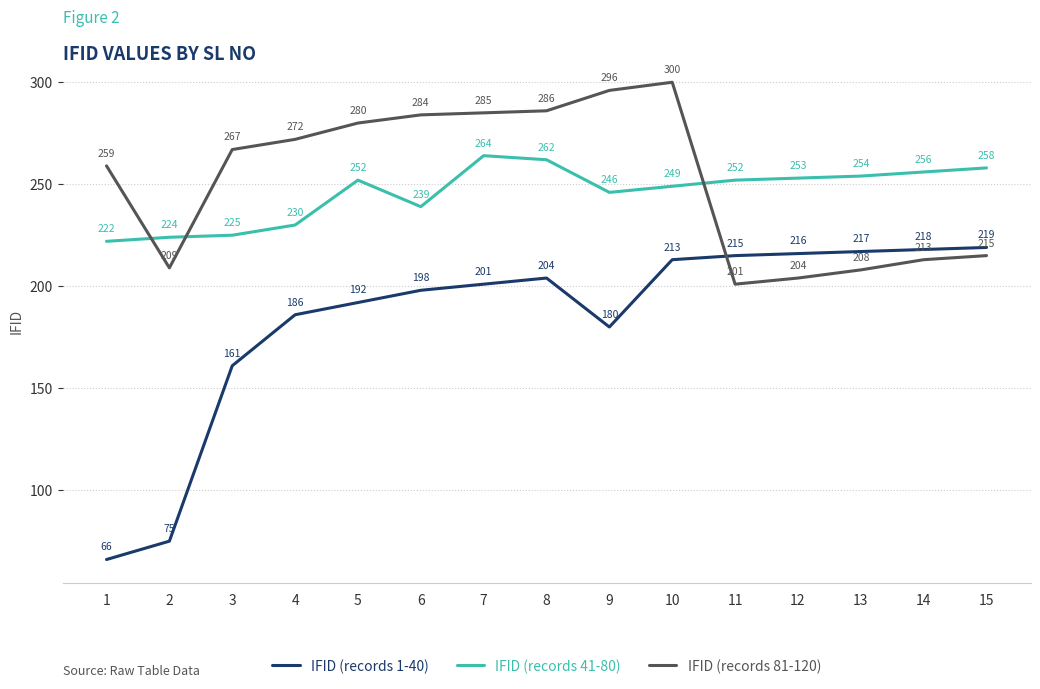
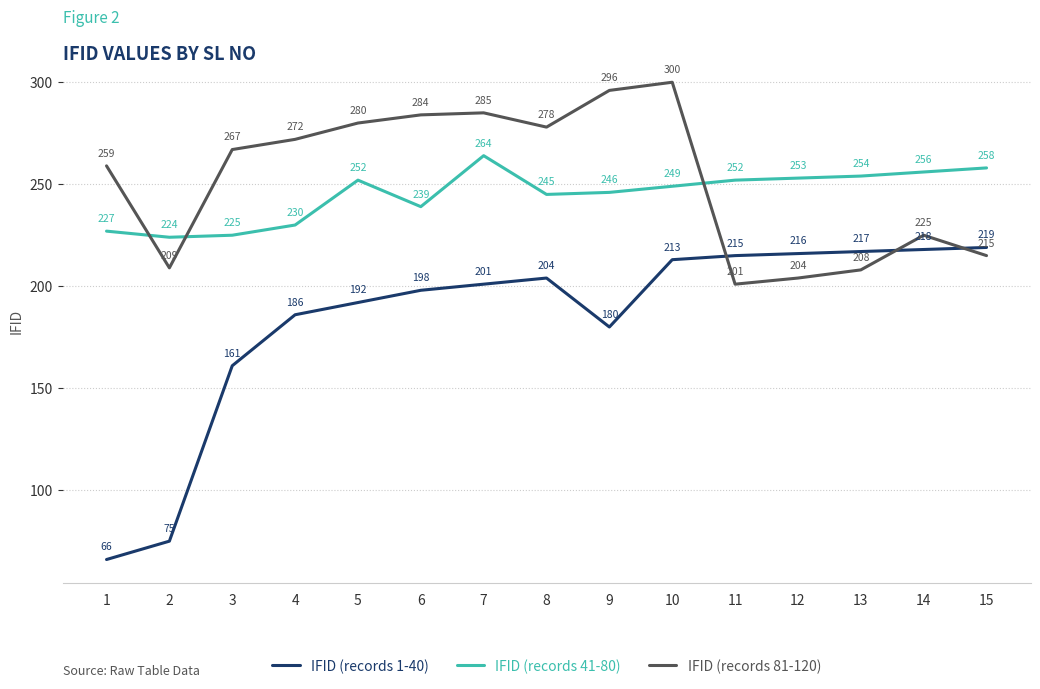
  {
    "IFID (records 1-40)": {
      "1": 66,
      "2": 75,
      "3": 161,
      "4": 186,
      "5": 192,
      "6": 198,
      "7": 201,
      "8": 204,
      "9": 180,
      "10": 213,
      "11": 215,
      "12": 216,
      "13": 217,
      "14": 218
    },
    "IFID (records 41-80)": {
-     "1": 222,
+     "1": 227,
      "2": 224,
      "3": 225,
      "4": 230,
      "5": 252,
      "6": 239,
      "7": 264,
-     "8": 262,
+     "8": 245,
      "9": 246,
      "10": 249,
      "11": 252,
      "12": 253,
      "13": 254,
      "14": 256,
      "15": 258
    },
    "IFID (records 81-120)": {
      "1": 259,
      "2": 209,
      "3": 267,
      "4": 272,
      "5": 280,
      "6": 284,
      "7": 285,
-     "8": 286,
+     "8": 278,
      "9": 296,
      "10": 300,
      "11": 201,
      "12": 204,
-     "14": 213
+     "14": 225
    }
  }
